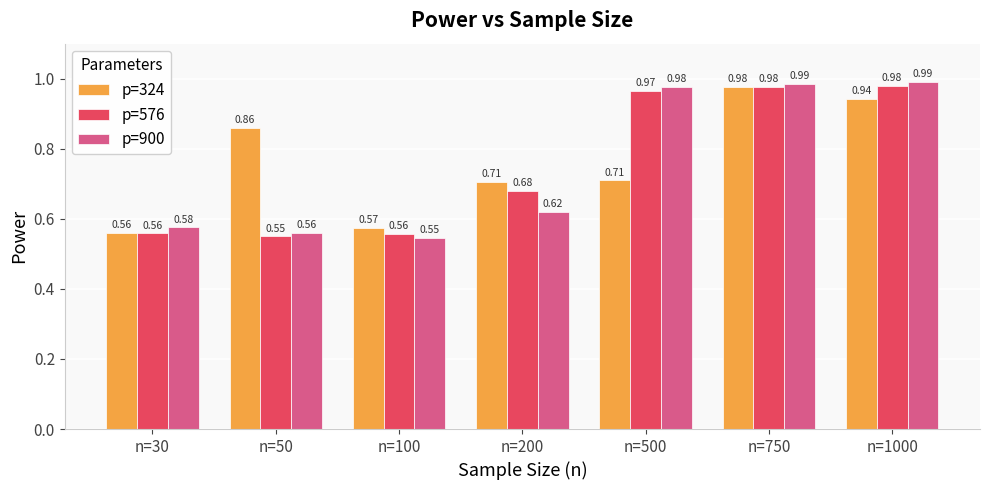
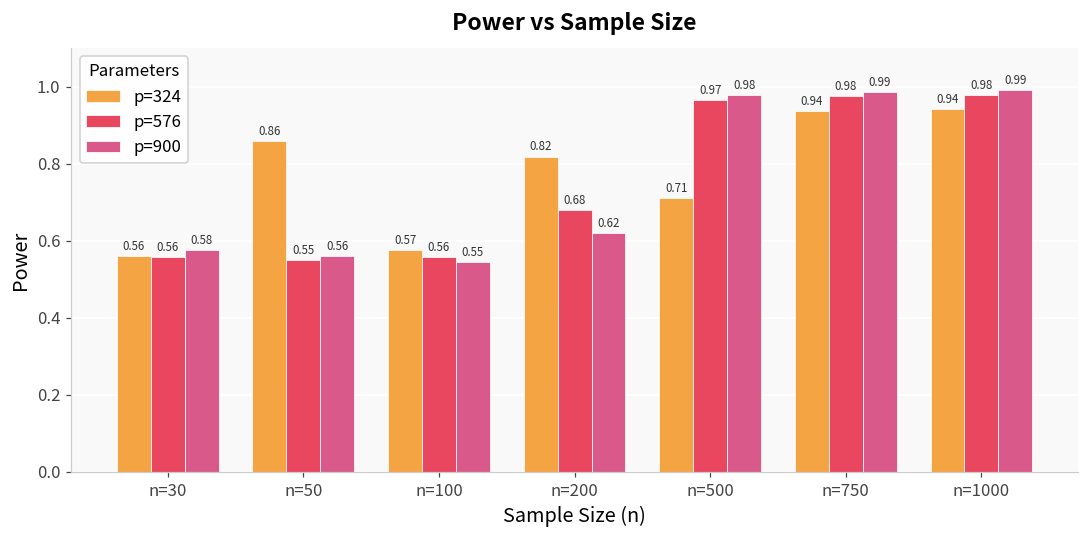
  {
    "p=324": {
      "n=30": 0.56,
      "n=50": 0.86,
      "n=100": 0.57,
-     "n=200": 0.71,
+     "n=200": 0.82,
      "n=500": 0.71,
-     "n=750": 0.98,
+     "n=750": 0.94,
      "n=1000": 0.94
    }
  }
